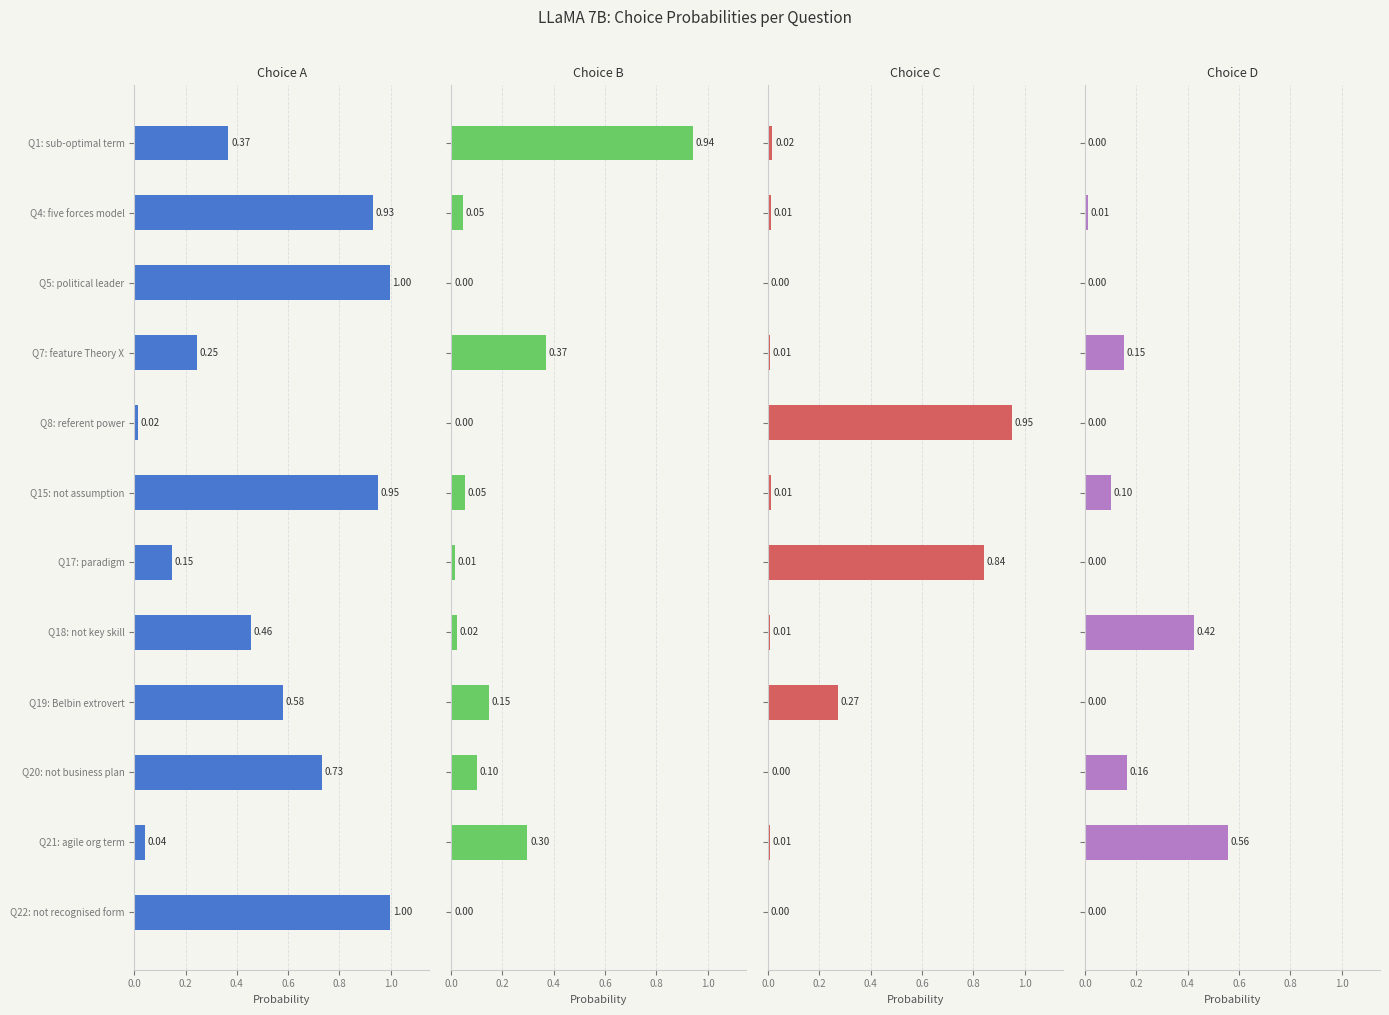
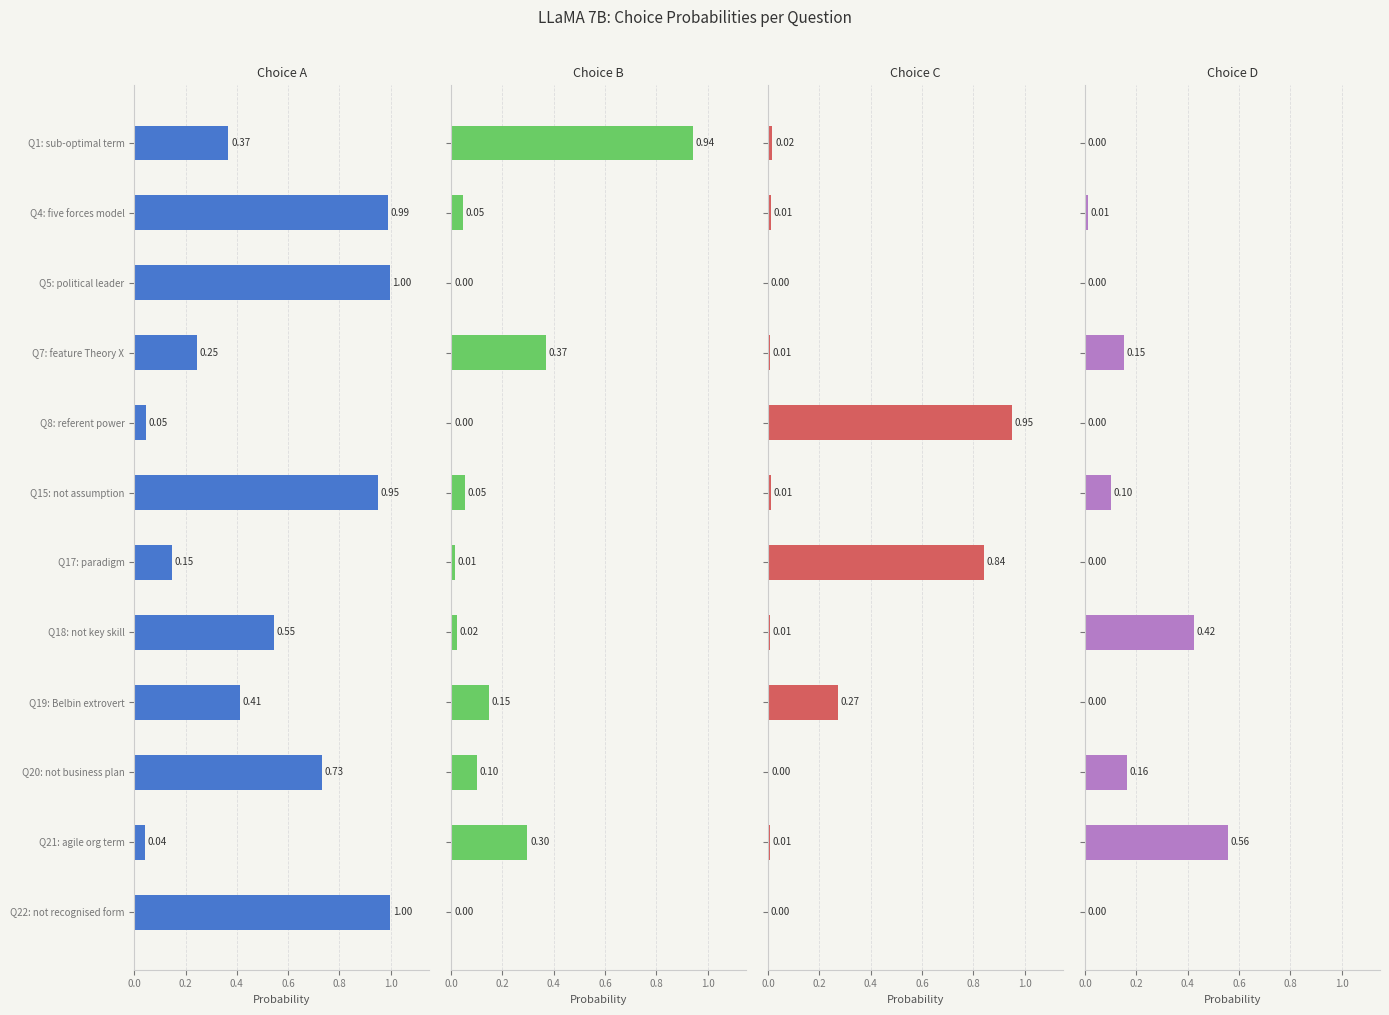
  {
    "Choice A": {
      "Q1: sub-optimal term": 0.37,
-     "Q4: five forces model": 0.93,
+     "Q4: five forces model": 0.99,
      "Q5: political leader": 1.00,
      "Q7: feature Theory X": 0.25,
-     "Q8: referent power": 0.02,
+     "Q8: referent power": 0.05,
      "Q15: not assumption": 0.95,
      "Q17: paradigm": 0.15,
-     "Q18: not key skill": 0.46,
-     "Q19: Belbin extrovert": 0.58,
+     "Q18: not key skill": 0.55,
+     "Q19: Belbin extrovert": 0.41,
      "Q20: not business plan": 0.73,
      "Q21: agile org term": 0.04,
      "Q22: not recognised form": 1.00
    }
  }
